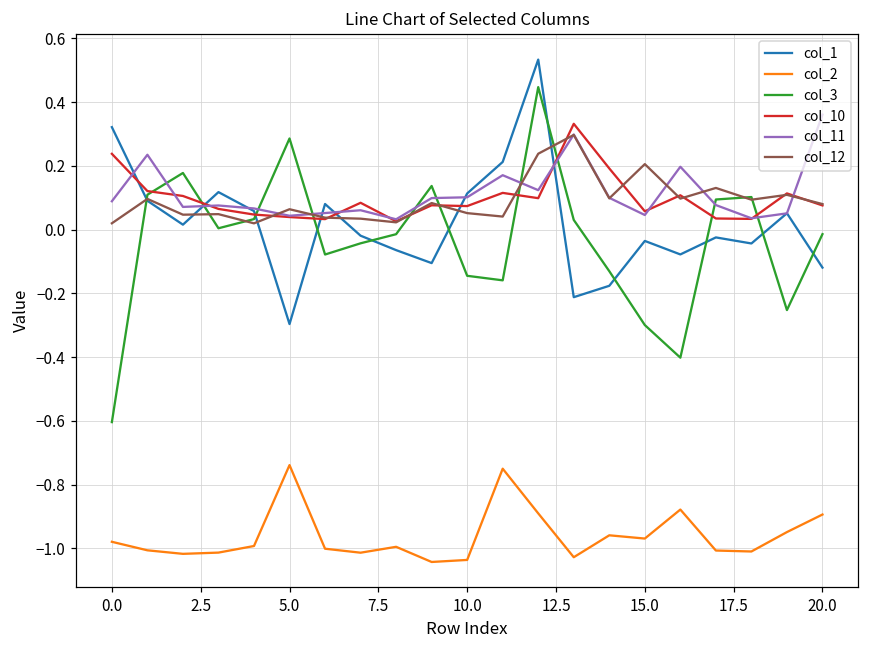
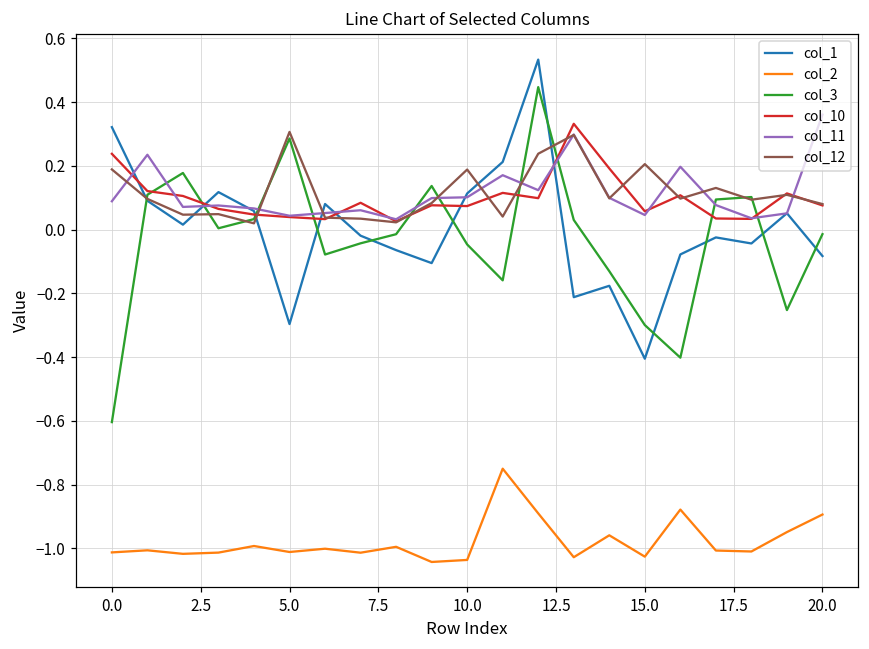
  {
    "col_1": {
      "0.0": 0.32,
      "5.0": -0.30,
      "10.0": 0.11,
-     "15.0": -0.04,
-     "20.0": -0.12
+     "15.0": -0.40,
+     "20.0": -0.08
    },
    "col_2": {
-     "0.0": -0.98,
-     "5.0": -0.74,
+     "0.0": -1.01,
+     "5.0": -1.01,
      "10.0": -1.04,
-     "15.0": -0.97,
+     "15.0": -1.03,
      "20.0": -0.89
    },
    "col_3": {
      "0.0": -0.60,
      "5.0": 0.29,
-     "10.0": -0.14,
+     "10.0": -0.05,
      "15.0": -0.30,
      "20.0": -0.01
    },
    "col_10": {
      "0.0": 0.24,
      "10.0": 0.07,
      "15.0": 0.06
    },
    "col_11": {
      "0.0": 0.09,
      "10.0": 0.10,
      "15.0": 0.05
    },
    "col_12": {
-     "0.0": 0.02,
-     "5.0": 0.06,
-     "10.0": 0.05,
+     "0.0": 0.19,
+     "5.0": 0.31,
+     "10.0": 0.19,
      "15.0": 0.21
    }
  }
